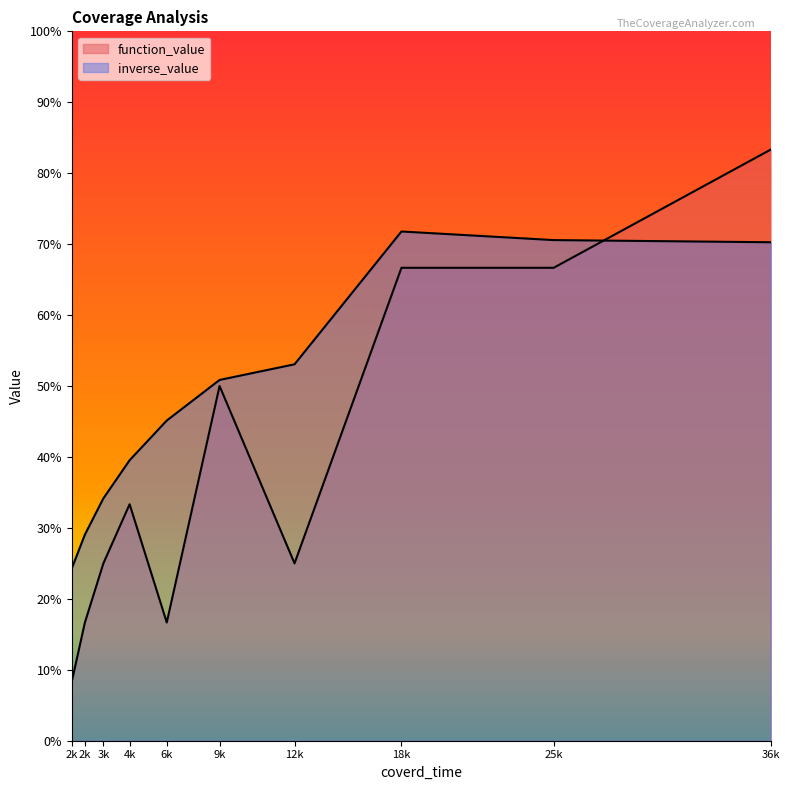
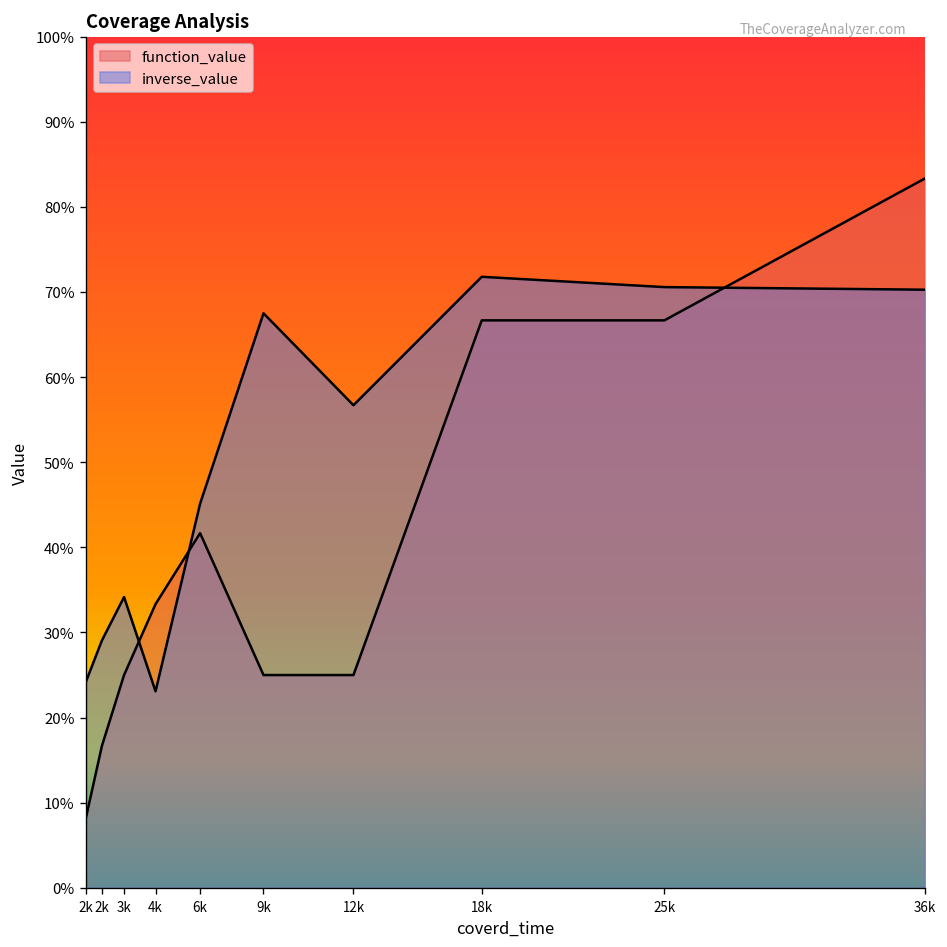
  {
    "function_value": {
      "3k": "25%",
      "4k": "33%",
-     "6k": "17%",
-     "9k": "50%",
+     "6k": "42%",
+     "9k": "25%",
      "12k": "25%",
      "18k": "67%",
      "25k": "67%",
      "36k": "83%"
    },
    "inverse_value": {
      "3k": "34%",
-     "4k": "40%",
+     "4k": "23%",
      "6k": "45%",
-     "9k": "51%",
-     "12k": "53%",
+     "9k": "67%",
+     "12k": "57%",
      "18k": "72%",
      "25k": "71%",
      "36k": "70%"
    }
  }
